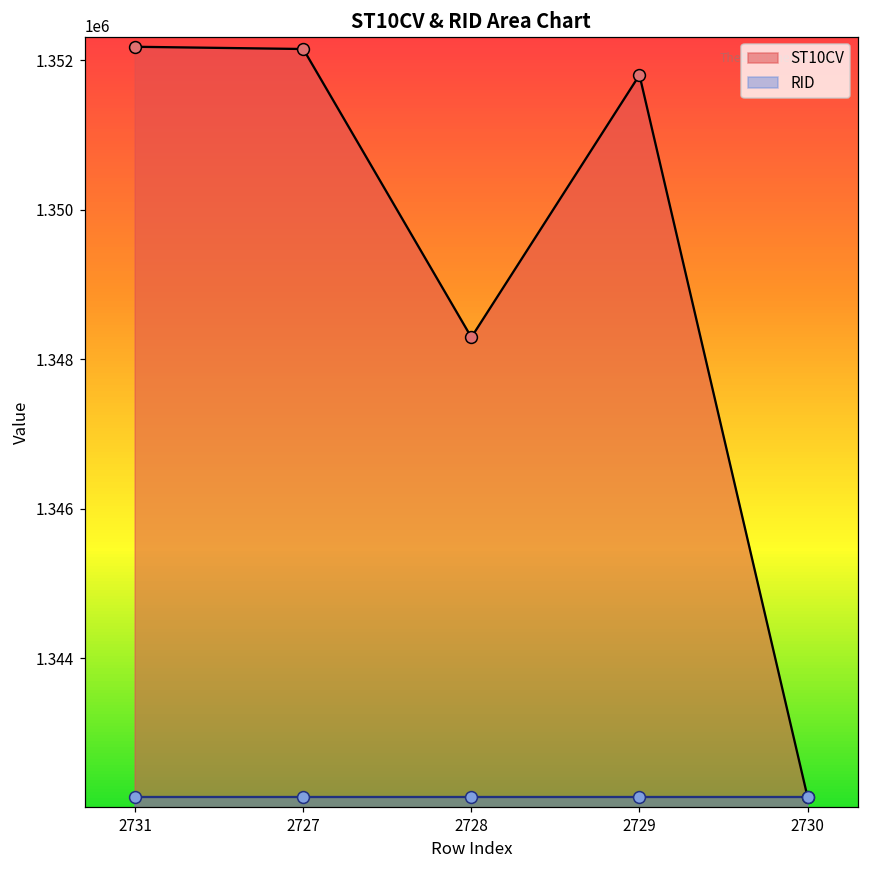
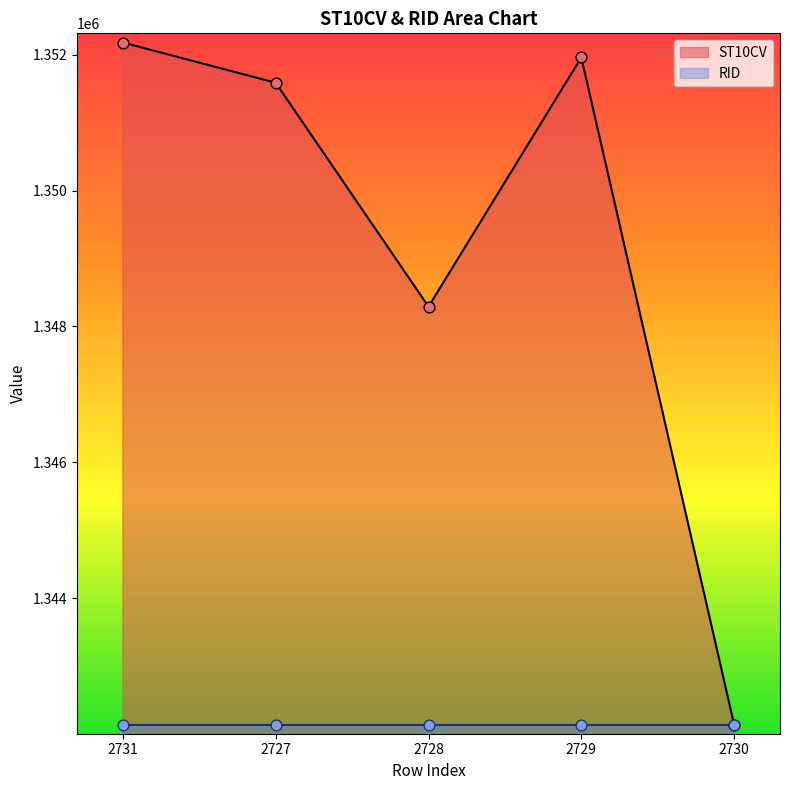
  {
    "ST10CV": {
      "2731": 1352200,
-     "2727": 1352200,
+     "2727": 1351600,
      "2728": 1348300,
-     "2729": 1351800
+     "2729": 1352000
    },
    "RID": {
      "2731": 1342100,
      "2727": 1342100,
      "2728": 1342100,
      "2729": 1342100
    }
  }
